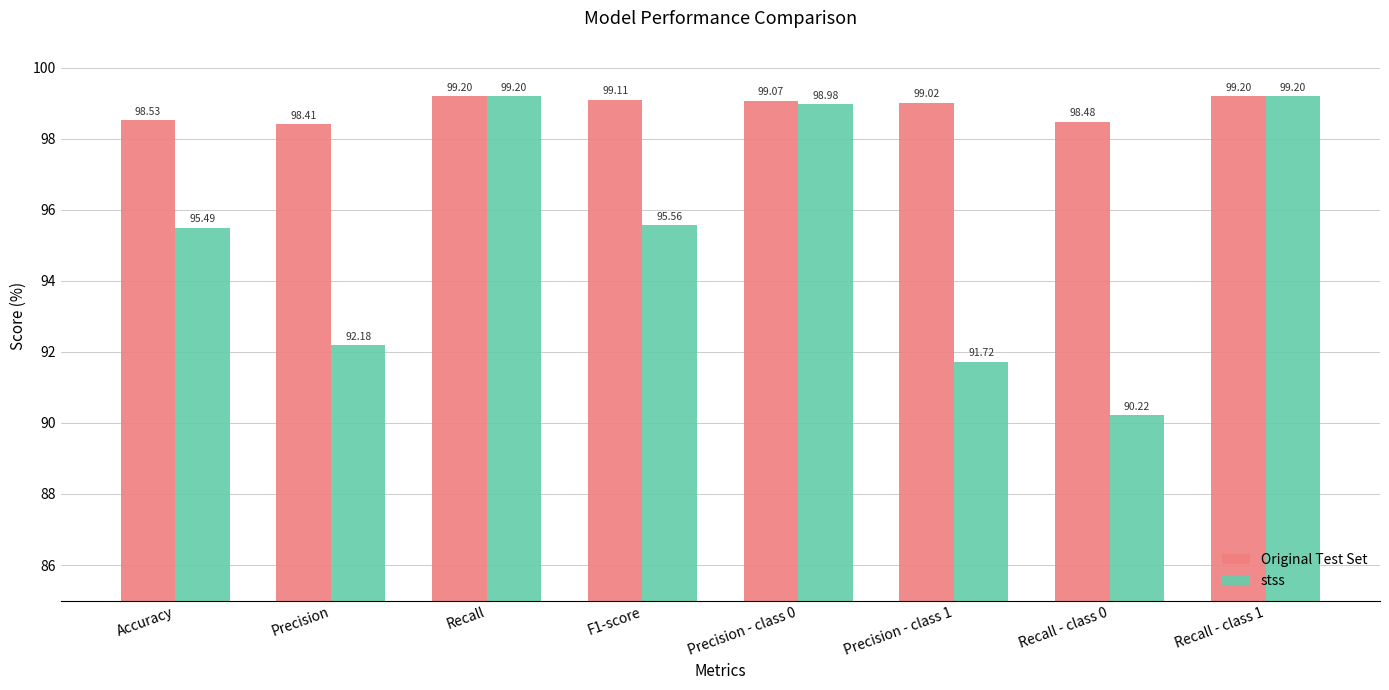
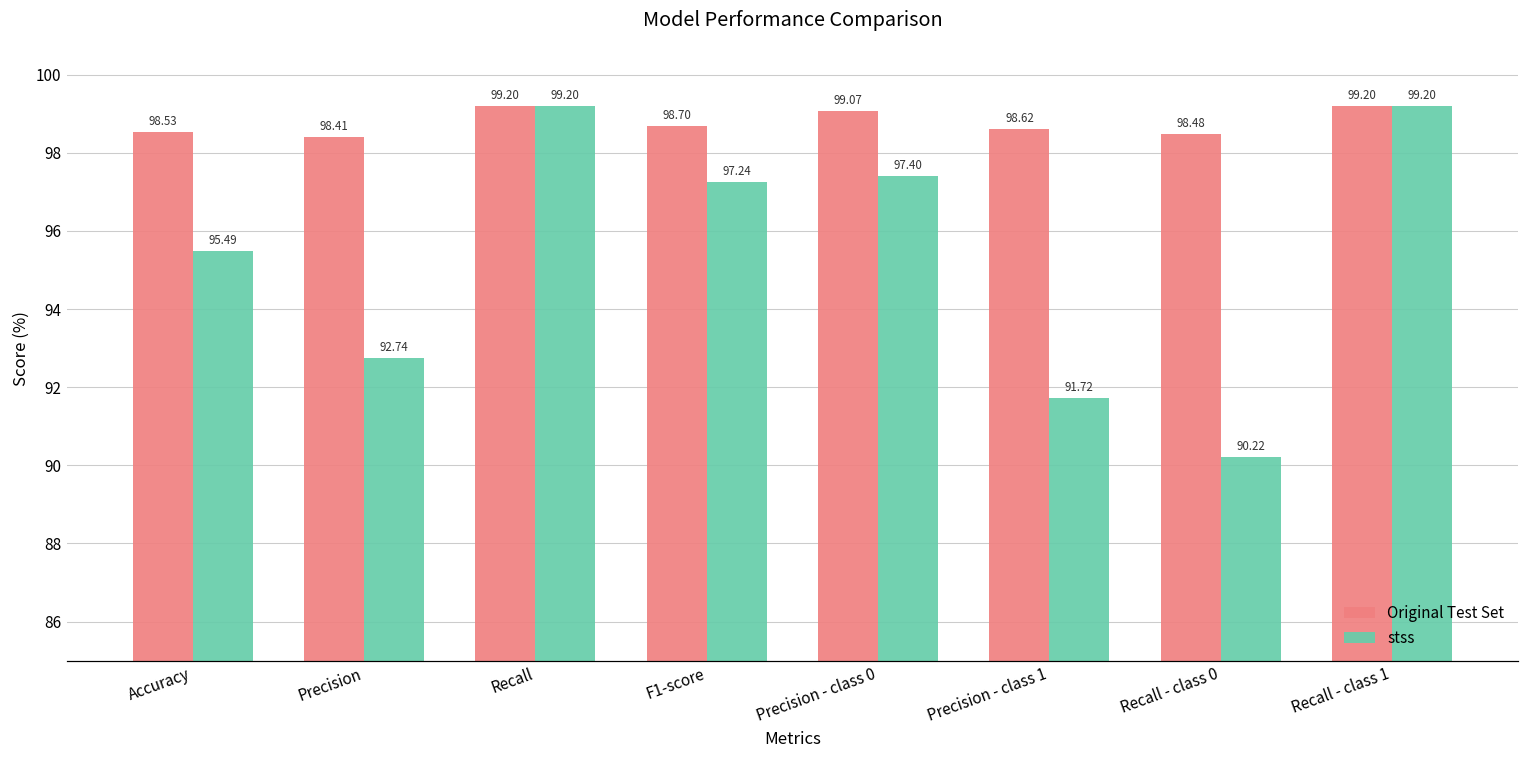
  {
    "Original Test Set": {
      "Accuracy": 98.53,
      "Precision": 98.41,
      "Recall": 99.20,
-     "F1-score": 99.11,
+     "F1-score": 98.70,
      "Precision - class 0": 99.07,
-     "Precision - class 1": 99.02,
+     "Precision - class 1": 98.62,
      "Recall - class 0": 98.48,
      "Recall - class 1": 99.20
    },
    "stss": {
      "Accuracy": 95.49,
-     "Precision": 92.18,
+     "Precision": 92.74,
      "Recall": 99.20,
-     "F1-score": 95.56,
-     "Precision - class 0": 98.98,
+     "F1-score": 97.24,
+     "Precision - class 0": 97.40,
      "Precision - class 1": 91.72,
      "Recall - class 0": 90.22,
      "Recall - class 1": 99.20
    }
  }
